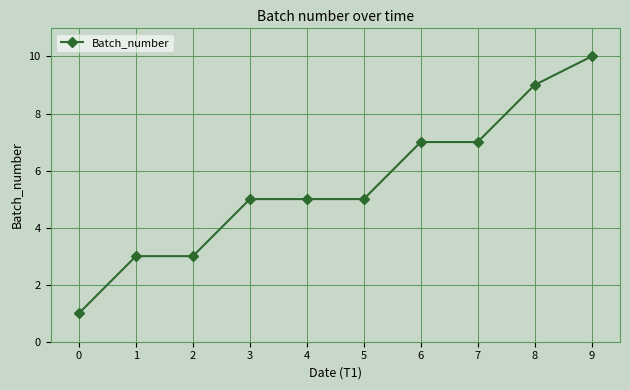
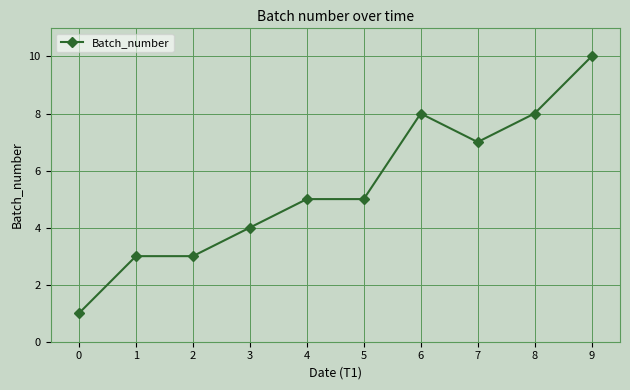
  {
    "0": 1,
    "1": 3,
    "2": 3,
-   "3": 5,
+   "3": 4,
    "4": 5,
    "5": 5,
-   "6": 7,
+   "6": 8,
    "7": 7,
-   "8": 9,
+   "8": 8,
    "9": 10
  }
